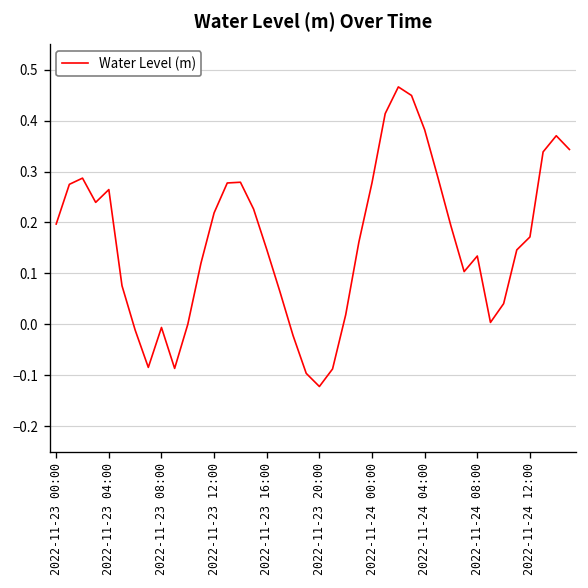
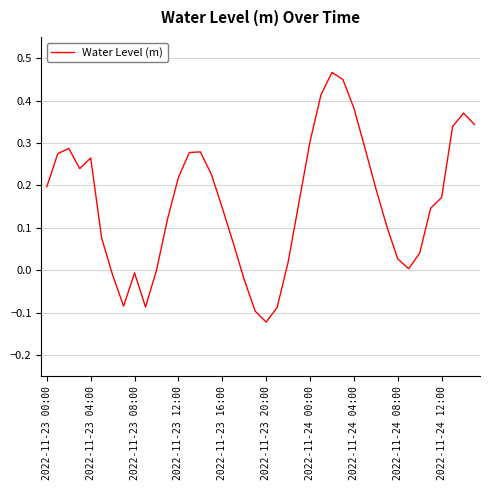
  {
    "2022-11-23 00:00": 0.20,
    "2022-11-23 04:00": 0.26,
    "2022-11-23 08:00": -0.01,
    "2022-11-23 12:00": 0.22,
    "2022-11-23 16:00": 0.15,
    "2022-11-23 20:00": -0.12,
-   "2022-11-24 00:00": 0.28,
+   "2022-11-24 00:00": 0.30,
    "2022-11-24 04:00": 0.38,
-   "2022-11-24 08:00": 0.13,
+   "2022-11-24 08:00": 0.03,
    "2022-11-24 12:00": 0.17
  }
